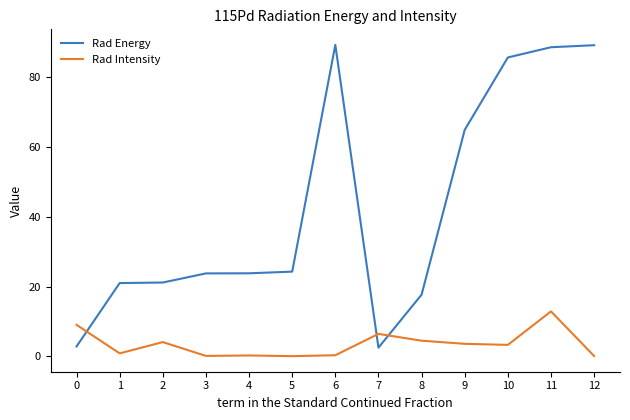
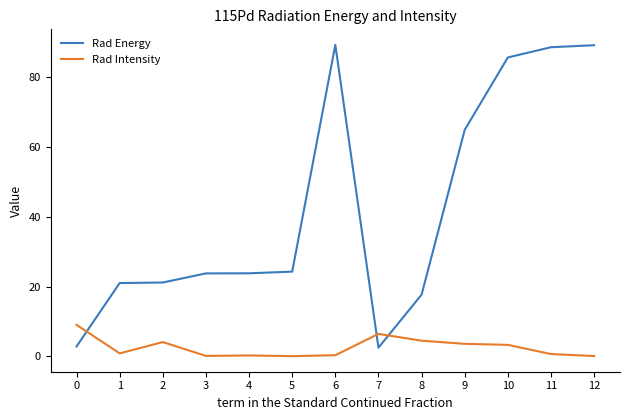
  {
    "Rad Energy": {
      "0": 3,
      "1": 21,
      "2": 21,
      "3": 24,
      "4": 24,
      "5": 24,
      "6": 89,
      "7": 3,
      "8": 18,
      "9": 65,
      "10": 86,
      "11": 89,
      "12": 89
    },
    "Rad Intensity": {
      "0": 9,
      "1": 1,
      "2": 4,
      "3": 0,
      "4": 0,
      "5": 0,
      "6": 0,
      "7": 6,
      "8": 4,
      "9": 4,
      "10": 3,
-     "11": 13,
+     "11": 1,
      "12": 0
    }
  }
